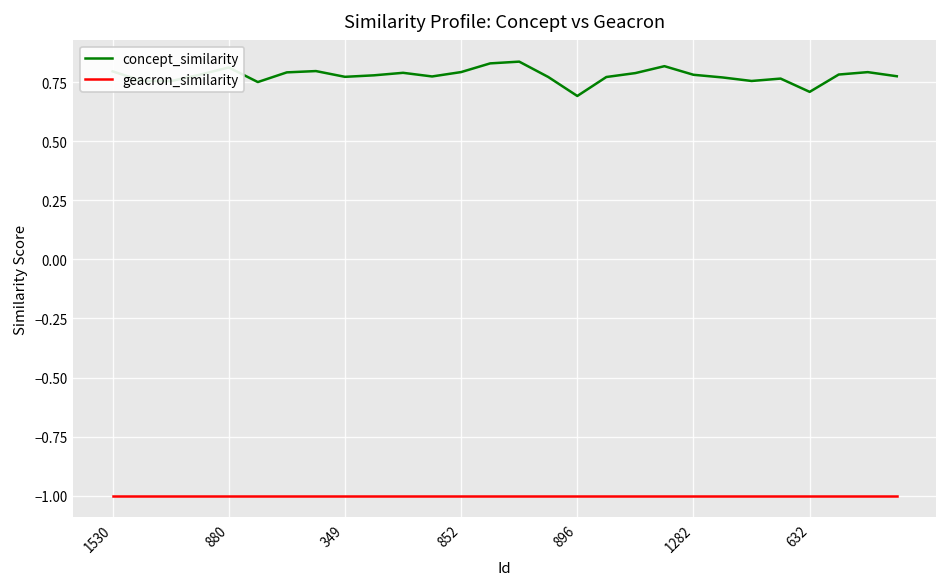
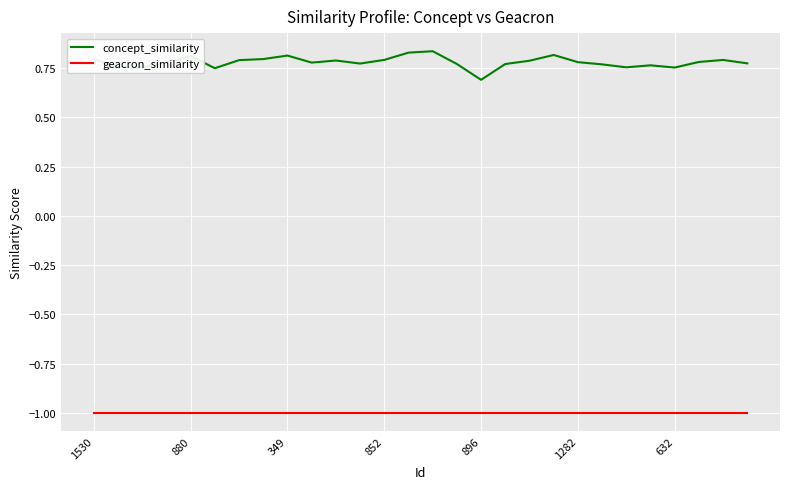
  {
    "concept_similarity": {
-     "349": 0.77,
+     "349": 0.81,
      "852": 0.79,
      "896": 0.69,
      "1282": 0.78,
-     "632": 0.71
+     "632": 0.75
    },
    "geacron_similarity": {
      "1530": -1.00,
      "880": -1.00,
      "349": -1.00,
      "852": -1.00,
      "896": -1.00,
      "1282": -1.00,
      "632": -1.00
    }
  }
